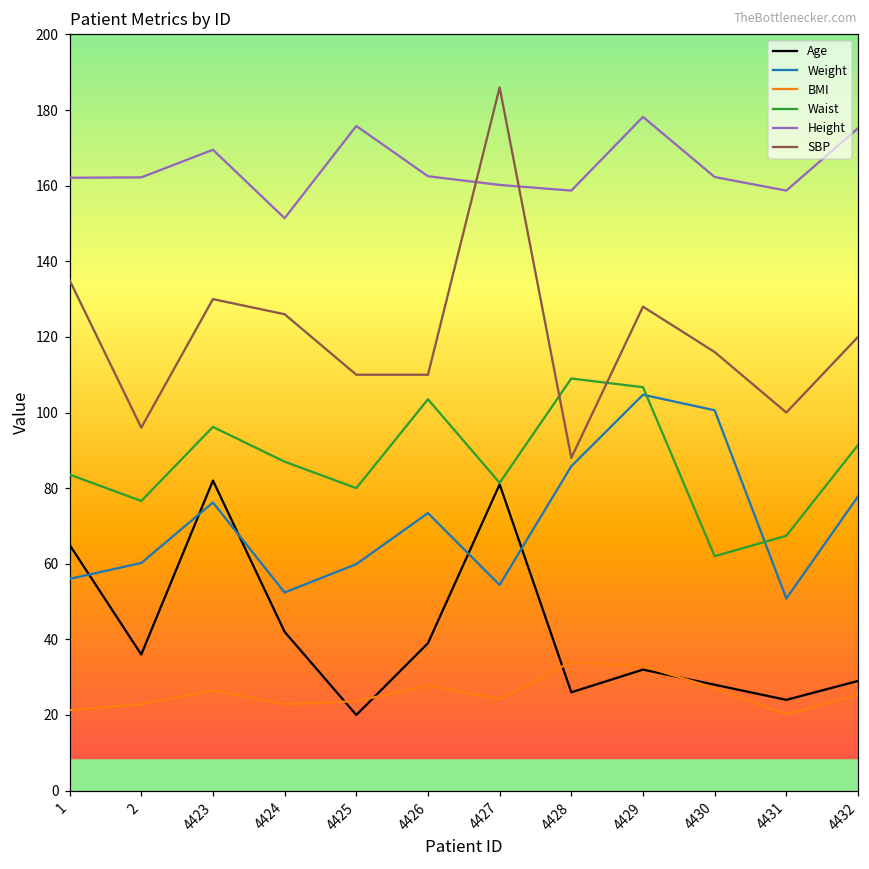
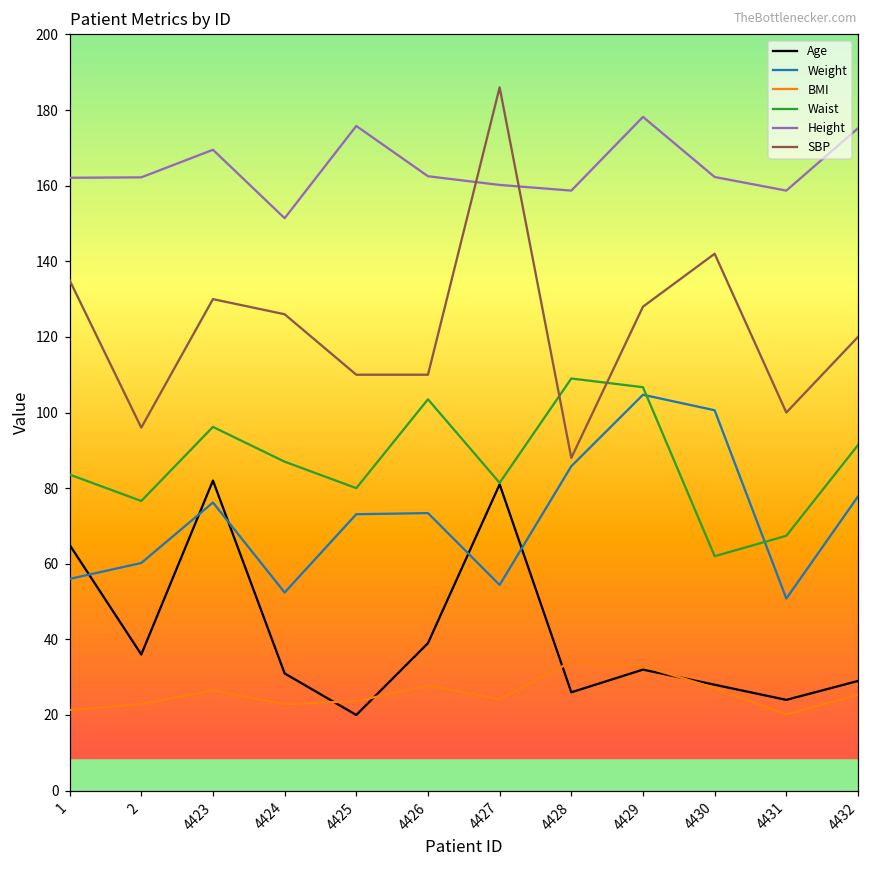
  {
    "Age": {
      "1": 65,
      "2": 36,
      "4423": 82,
-     "4424": 42,
+     "4424": 31,
      "4425": 20,
      "4426": 39,
      "4428": 26,
      "4429": 32,
      "4430": 28,
      "4431": 24,
      "4432": 29
    },
    "Weight": {
      "1": 56,
      "2": 60,
      "4423": 76,
      "4424": 52,
-     "4425": 60,
+     "4425": 73,
      "4426": 73,
      "4427": 54,
      "4428": 86,
      "4429": 105,
      "4430": 101,
      "4431": 51,
      "4432": 78
    },
    "BMI": {
      "1": 21,
      "2": 23,
      "4423": 27,
      "4424": 23,
      "4425": 24,
      "4426": 28,
      "4427": 24,
      "4428": 34,
      "4429": 33,
      "4430": 27,
      "4431": 20,
      "4432": 25
    },
    "Waist": {
      "1": 84,
      "2": 77,
      "4423": 96,
      "4424": 87,
      "4425": 80,
      "4426": 104,
      "4428": 109,
      "4429": 107,
      "4430": 62,
      "4431": 67,
      "4432": 91
    },
    "Height": {
      "1": 162,
      "2": 162,
      "4423": 170,
      "4424": 151,
      "4425": 176,
      "4426": 163,
      "4427": 160,
      "4428": 159,
      "4429": 178,
      "4430": 162,
      "4431": 159,
      "4432": 175
    },
    "SBP": {
      "1": 135,
      "2": 96,
      "4423": 130,
      "4424": 126,
      "4425": 110,
      "4426": 110,
      "4427": 186,
      "4428": 88,
      "4429": 128,
-     "4430": 116,
+     "4430": 142,
      "4431": 100,
      "4432": 120
    }
  }
